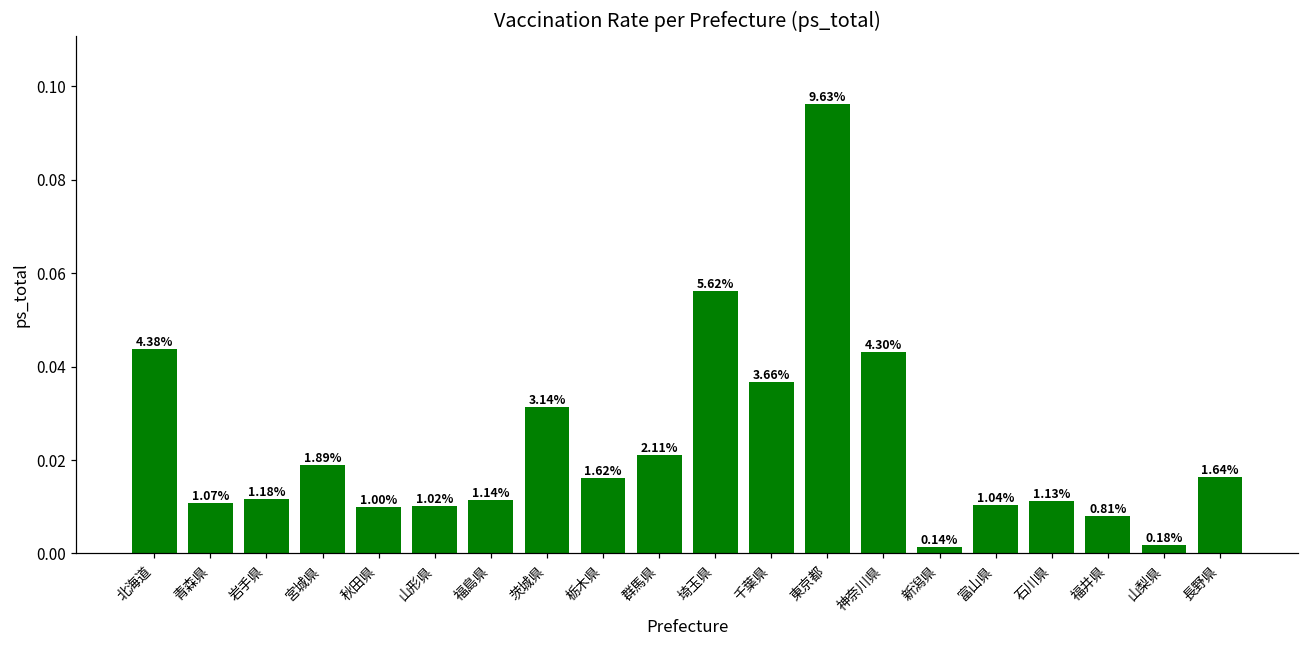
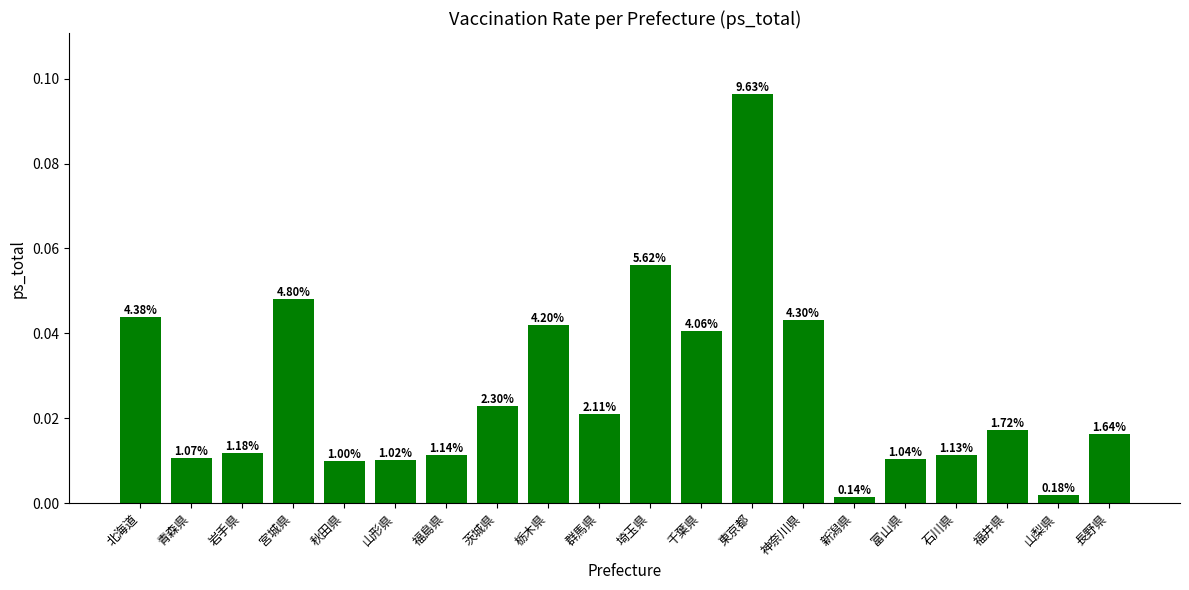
  {
    "北海道": "4.38%",
    "青森県": "1.07%",
    "岩手県": "1.18%",
-   "宮城県": "1.89%",
+   "宮城県": "4.80%",
    "秋田県": "1.00%",
    "山形県": "1.02%",
    "福島県": "1.14%",
-   "茨城県": "3.14%",
-   "栃木県": "1.62%",
+   "茨城県": "2.30%",
+   "栃木県": "4.20%",
    "群馬県": "2.11%",
    "埼玉県": "5.62%",
-   "千葉県": "3.66%",
+   "千葉県": "4.06%",
    "東京都": "9.63%",
    "神奈川県": "4.30%",
    "新潟県": "0.14%",
    "富山県": "1.04%",
    "石川県": "1.13%",
-   "福井県": "0.81%",
+   "福井県": "1.72%",
    "山梨県": "0.18%",
    "長野県": "1.64%"
  }
